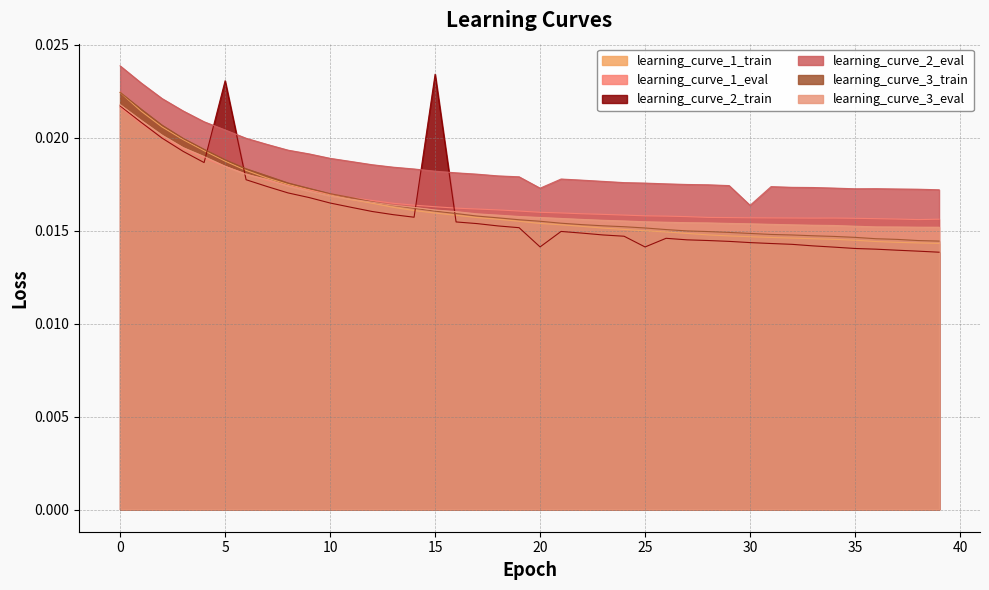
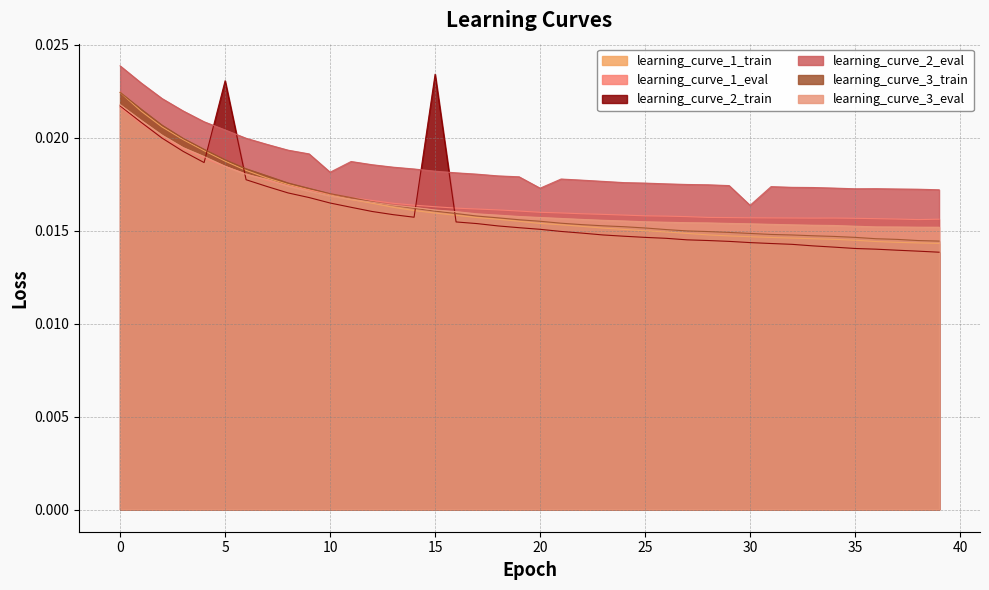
  {
    "learning_curve_2_train": {
      "5": 0.0231,
      "10": 0.0165,
      "15": 0.0234,
-     "20": 0.0141,
-     "25": 0.0141,
+     "20": 0.0151,
+     "25": 0.0146,
      "30": 0.0144,
      "35": 0.0140
    },
    "learning_curve_2_eval": {
      "0": 0.0239,
      "5": 0.0204,
-     "10": 0.0189,
+     "10": 0.0181,
      "15": 0.0182,
      "20": 0.0173,
      "25": 0.0176,
      "30": 0.0164,
      "35": 0.0173
    },
    "learning_curve_3_train": {
      "25": 0.0151,
      "30": 0.0149,
      "35": 0.0146
    }
  }
